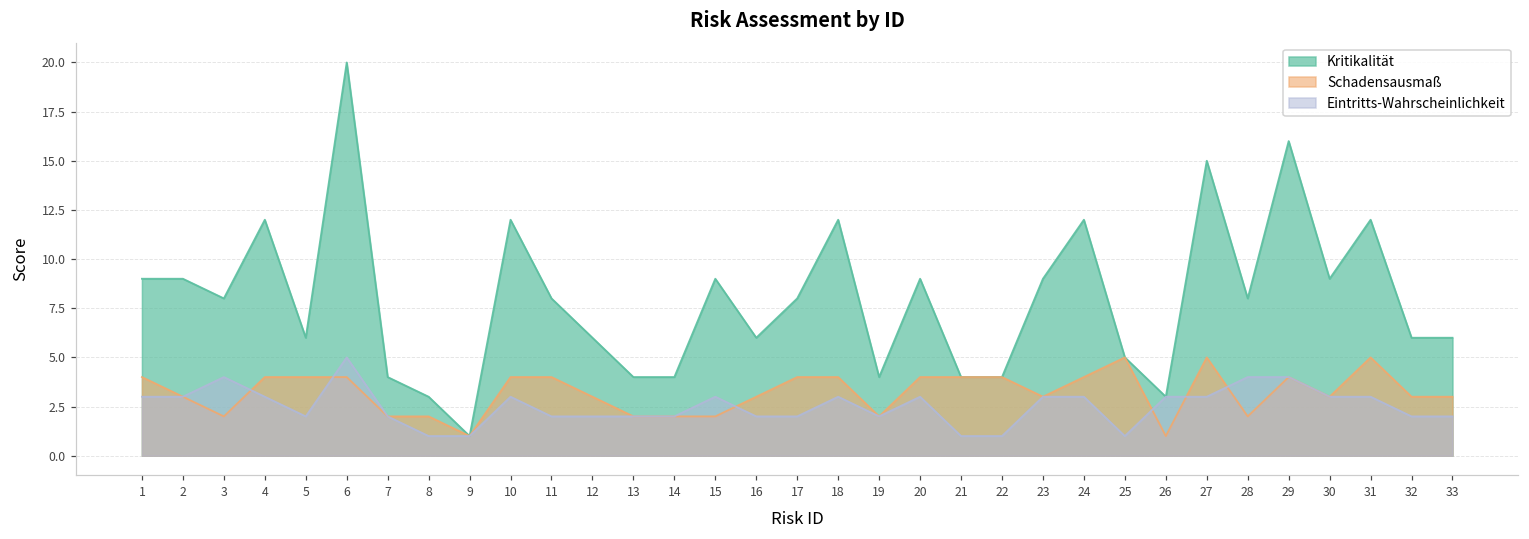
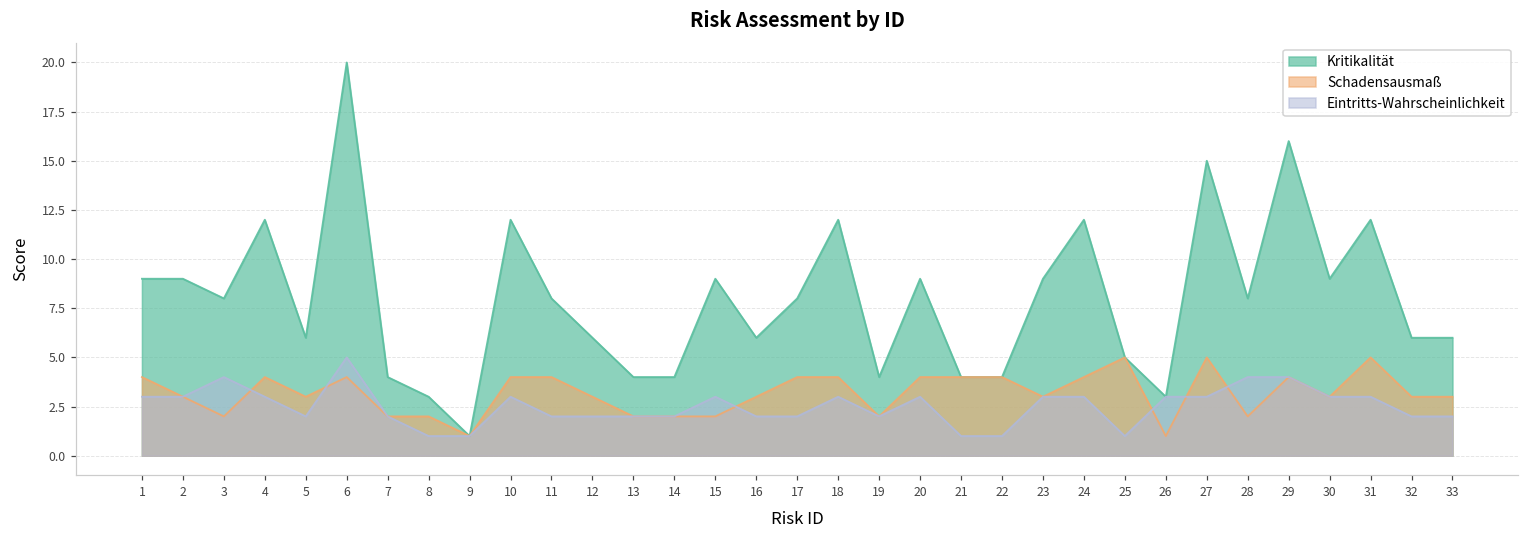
  {
    "Kritikalität": {
      "1": 9,
      "2": 9,
      "3": 8,
      "4": 12,
      "5": 6,
      "6": 20,
      "7": 4,
      "8": 3,
      "10": 12,
      "11": 8,
      "12": 6,
      "13": 4,
      "14": 4,
      "15": 9,
      "16": 6,
      "17": 8,
      "18": 12,
      "19": 4,
      "20": 9,
      "23": 9,
      "24": 12,
      "27": 15,
      "28": 8,
      "29": 16,
      "30": 9,
      "31": 12,
      "32": 6,
      "33": 6
    },
    "Schadensausmaß": {
      "1": 4,
      "3": 2,
      "4": 4,
-     "5": 4,
+     "5": 3,
      "6": 4,
      "8": 2,
      "10": 4,
      "11": 4,
      "12": 3,
      "15": 2,
      "16": 3,
      "17": 4,
      "18": 4,
      "20": 4,
      "24": 4,
      "26": 1,
      "27": 5,
      "28": 2,
      "31": 5,
      "32": 3,
      "33": 3
    },
    "Eintritts-Wahrscheinlichkeit": {
      "1": 3,
      "3": 4,
      "4": 3,
      "5": 2,
      "6": 5,
      "8": 1,
      "10": 3,
      "11": 2,
      "12": 2,
      "15": 3,
      "16": 2,
      "17": 2,
      "18": 3,
      "20": 3,
      "21": 1,
      "22": 1,
      "24": 3,
      "25": 1,
      "27": 3,
      "28": 4,
      "31": 3,
      "32": 2,
      "33": 2
    }
  }
